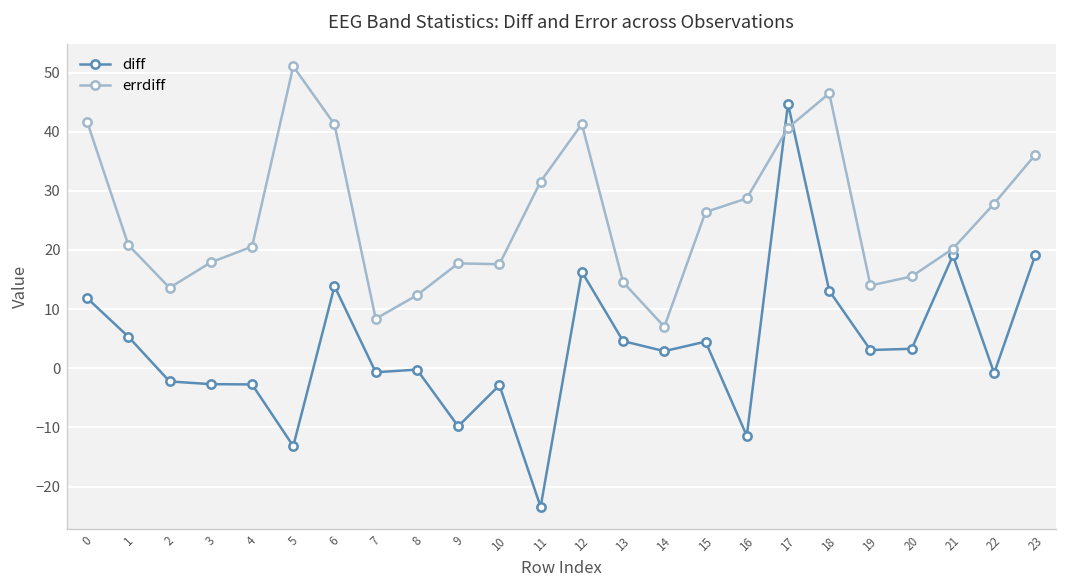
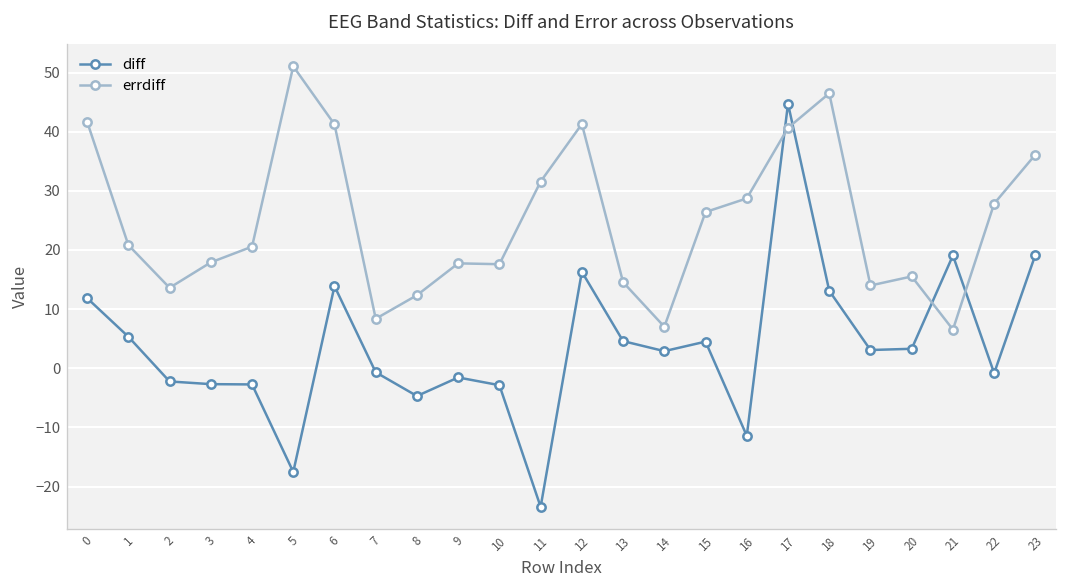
  {
    "diff": {
      "0": 12,
      "1": 5,
      "2": -2,
      "3": -3,
      "4": -3,
-     "5": -13,
+     "5": -18,
      "6": 14,
      "7": -1,
-     "8": 0,
-     "9": -10,
+     "8": -5,
+     "9": -2,
      "10": -3,
      "11": -23,
      "12": 16,
      "13": 5,
      "14": 3,
      "15": 5,
      "16": -11,
      "17": 45,
      "18": 13,
      "19": 3,
      "20": 3,
      "21": 19,
      "22": -1,
      "23": 19
    },
    "errdiff": {
      "0": 42,
      "1": 21,
      "2": 14,
      "3": 18,
      "4": 21,
      "5": 51,
      "6": 41,
      "7": 8,
      "8": 12,
      "9": 18,
      "10": 18,
      "11": 32,
      "12": 41,
      "13": 15,
      "14": 7,
      "15": 26,
      "16": 29,
      "17": 41,
      "18": 46,
      "19": 14,
      "20": 16,
-     "21": 20,
+     "21": 7,
      "22": 28,
      "23": 36
    }
  }
